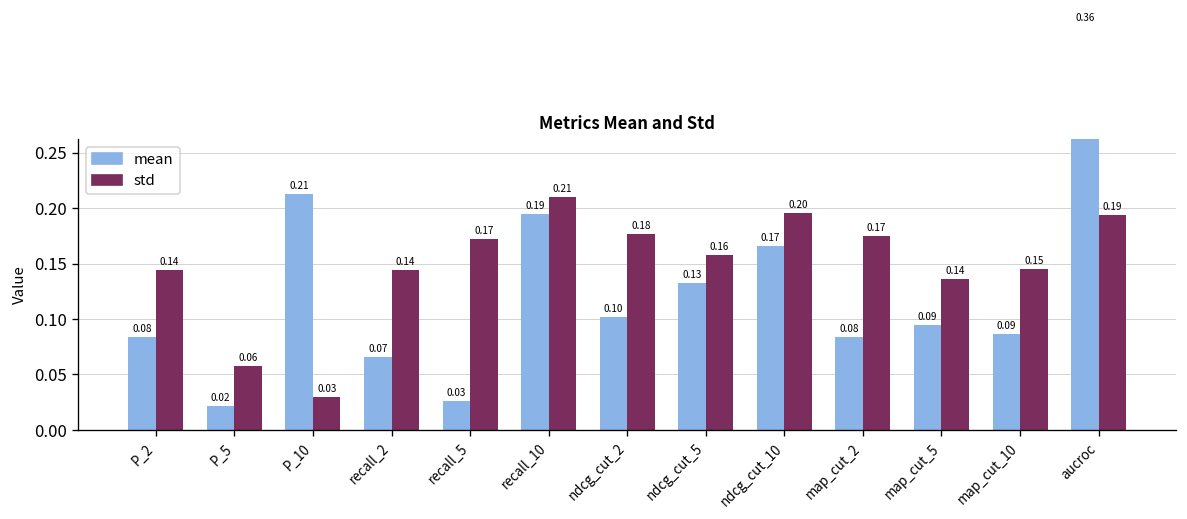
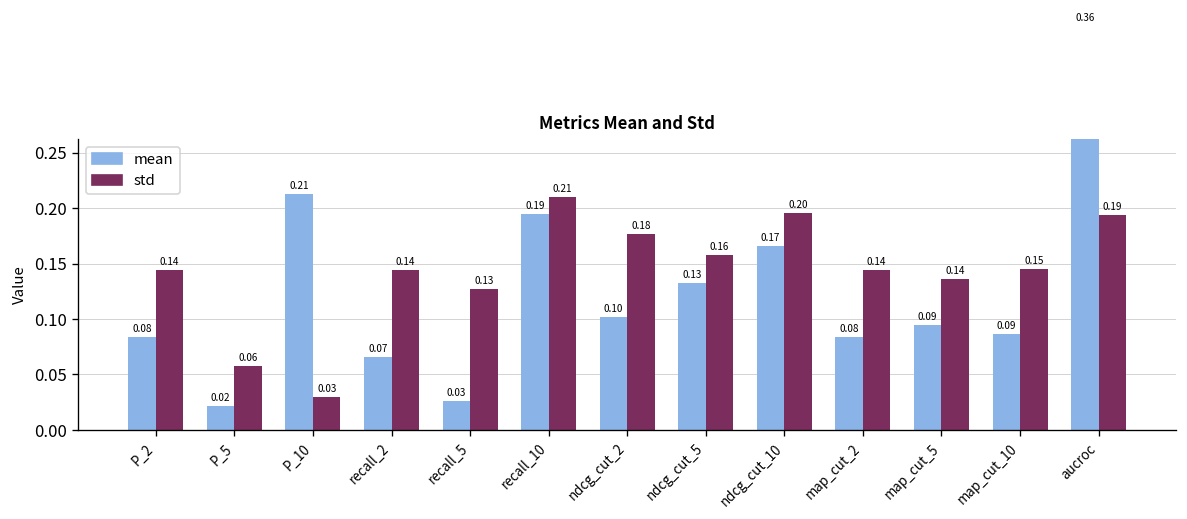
  {
    "mean": {
      "P_2": 0.08,
      "P_5": 0.02,
      "P_10": 0.21,
      "recall_2": 0.07,
      "recall_5": 0.03,
      "recall_10": 0.19,
      "ndcg_cut_2": 0.10,
      "ndcg_cut_5": 0.13,
      "ndcg_cut_10": 0.17,
      "map_cut_2": 0.08,
      "map_cut_5": 0.09,
      "map_cut_10": 0.09
    },
    "std": {
      "P_2": 0.14,
      "P_5": 0.06,
      "P_10": 0.03,
      "recall_2": 0.14,
-     "recall_5": 0.17,
+     "recall_5": 0.13,
      "recall_10": 0.21,
      "ndcg_cut_2": 0.18,
      "ndcg_cut_5": 0.16,
      "ndcg_cut_10": 0.20,
-     "map_cut_2": 0.17,
+     "map_cut_2": 0.14,
      "map_cut_5": 0.14,
      "map_cut_10": 0.15,
      "aucroc": 0.19
    }
  }
